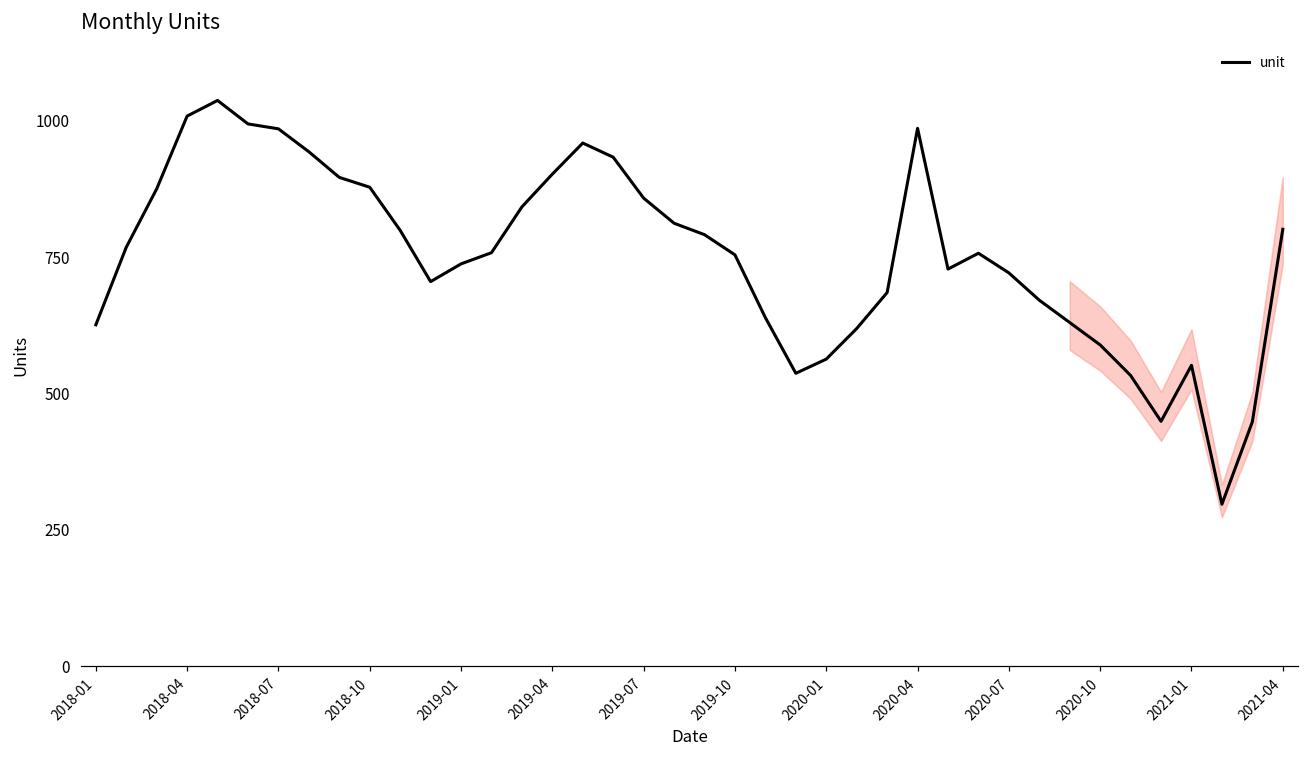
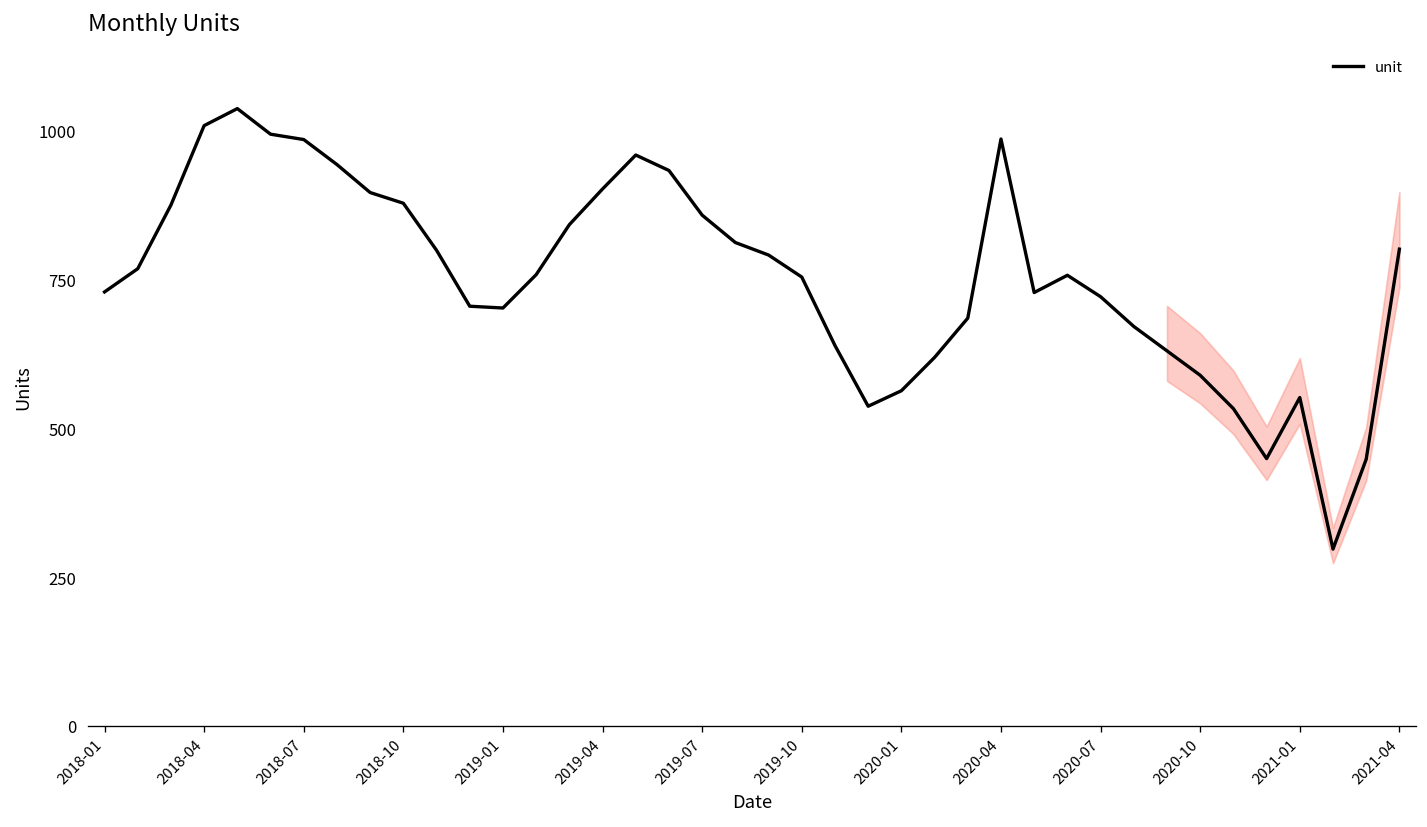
  {
    "unit": {
-     "2018-01": 630,
+     "2018-01": 730,
      "2018-04": 1010,
      "2018-07": 990,
      "2018-10": 880,
-     "2019-01": 740,
+     "2019-01": 700,
      "2019-04": 900,
      "2019-07": 860,
      "2019-10": 750,
      "2020-01": 560,
      "2020-04": 990,
      "2020-07": 720,
      "2020-10": 590,
      "2021-01": 550,
      "2021-04": 800
    }
  }
